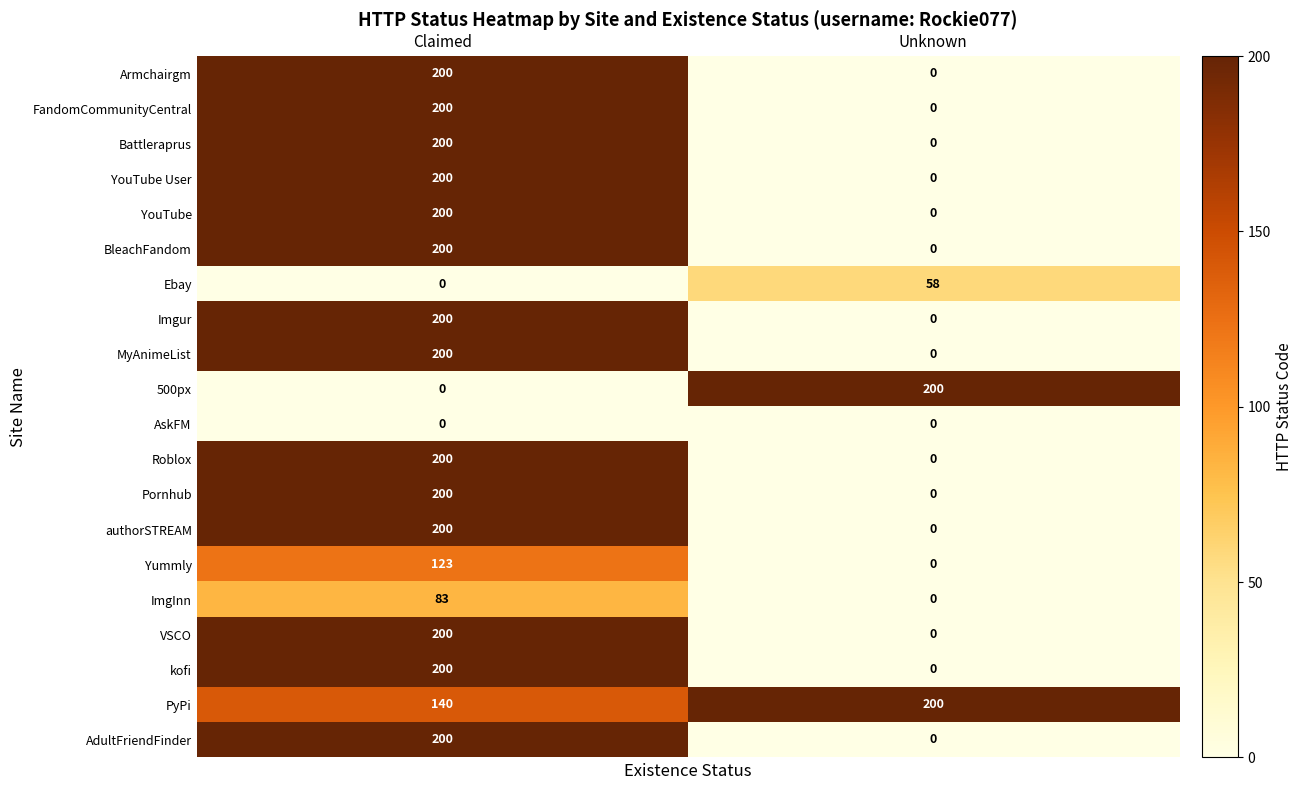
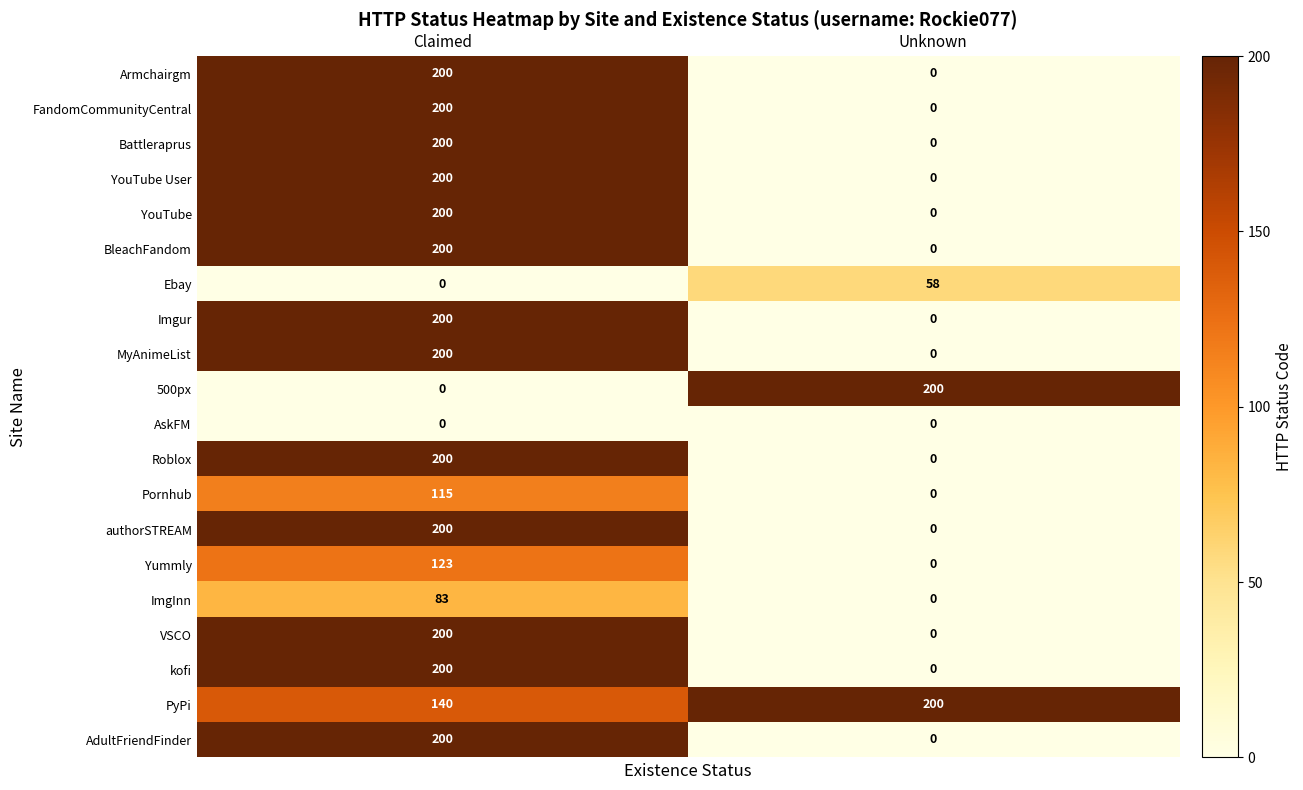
  {
    "Armchairgm": {
      "Claimed": 200,
      "Unknown": 0
    },
    "FandomCommunityCentral": {
      "Claimed": 200,
      "Unknown": 0
    },
    "Battleraprus": {
      "Claimed": 200,
      "Unknown": 0
    },
    "YouTube User": {
      "Claimed": 200,
      "Unknown": 0
    },
    "YouTube": {
      "Claimed": 200,
      "Unknown": 0
    },
    "BleachFandom": {
      "Claimed": 200,
      "Unknown": 0
    },
    "Ebay": {
      "Claimed": 0,
      "Unknown": 58
    },
    "Imgur": {
      "Claimed": 200,
      "Unknown": 0
    },
    "MyAnimeList": {
      "Claimed": 200,
      "Unknown": 0
    },
    "500px": {
      "Claimed": 0,
      "Unknown": 200
    },
    "AskFM": {
      "Claimed": 0,
      "Unknown": 0
    },
    "Roblox": {
      "Claimed": 200,
      "Unknown": 0
    },
    "Pornhub": {
-     "Claimed": 200,
+     "Claimed": 115,
      "Unknown": 0
    },
    "authorSTREAM": {
      "Claimed": 200,
      "Unknown": 0
    },
    "Yummly": {
      "Claimed": 123,
      "Unknown": 0
    },
    "ImgInn": {
      "Claimed": 83,
      "Unknown": 0
    },
    "VSCO": {
      "Claimed": 200,
      "Unknown": 0
    },
    "kofi": {
      "Claimed": 200,
      "Unknown": 0
    },
    "PyPi": {
      "Claimed": 140,
      "Unknown": 200
    },
    "AdultFriendFinder": {
      "Claimed": 200,
      "Unknown": 0
    }
  }
